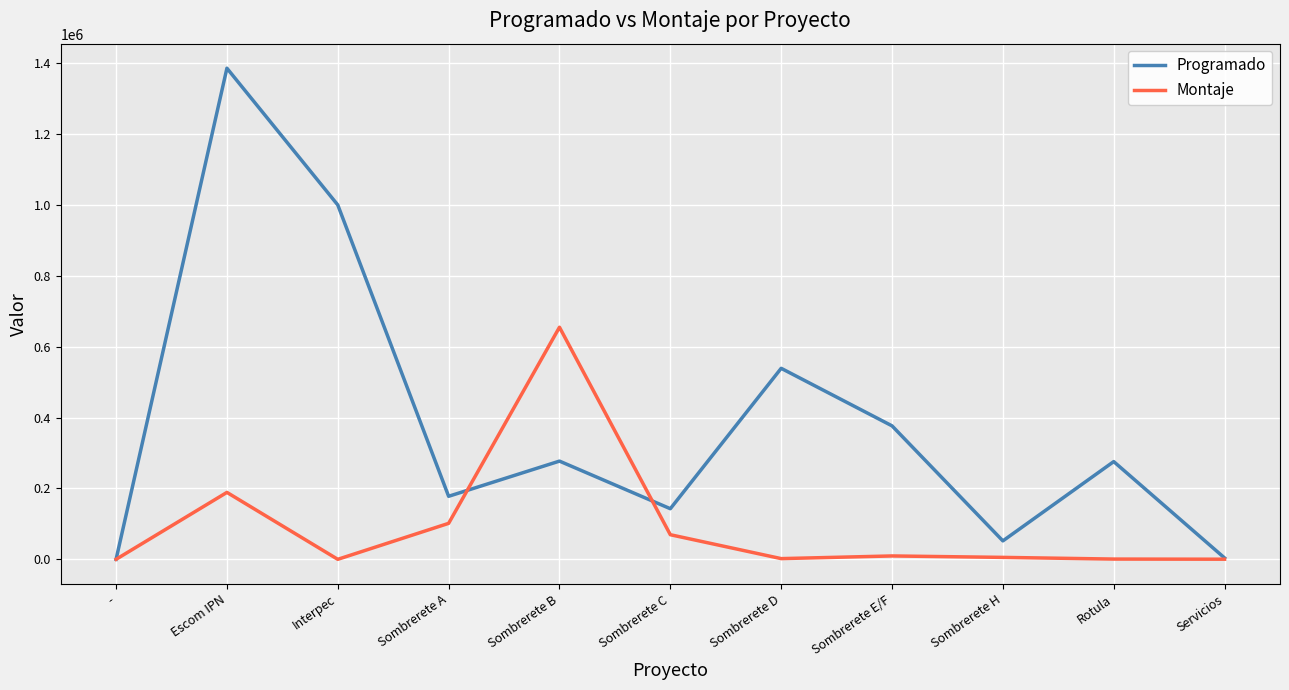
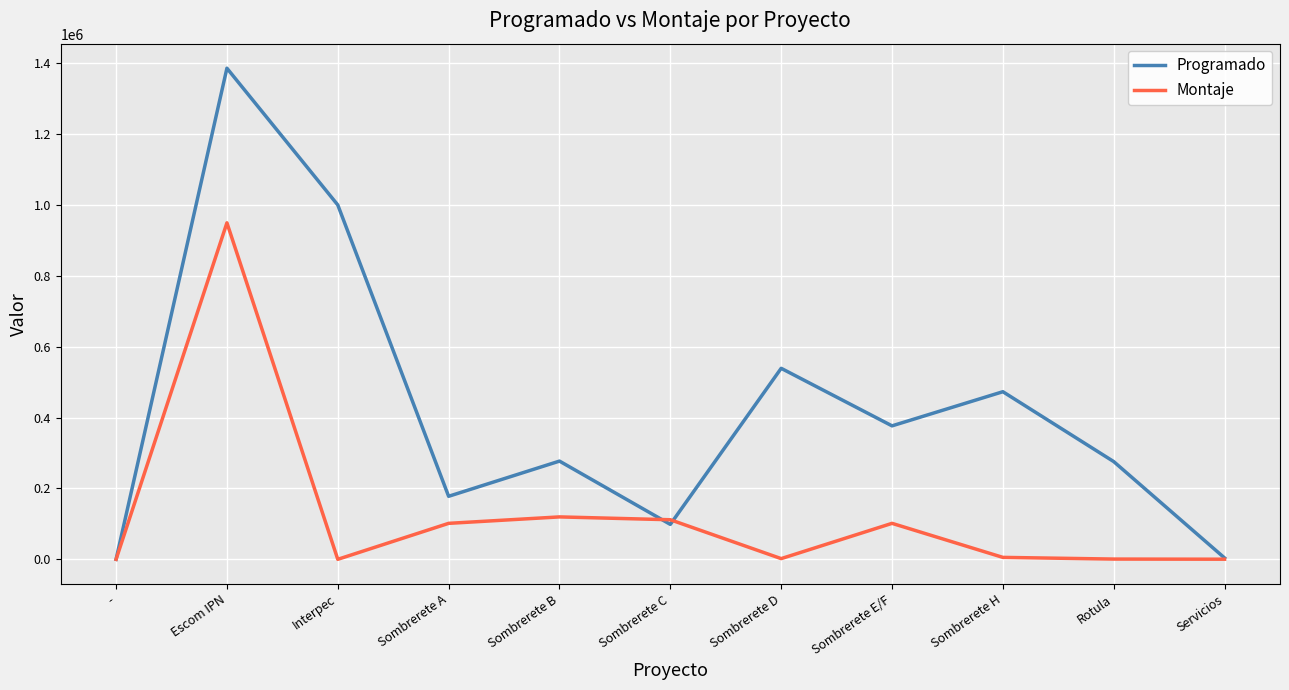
  {
    "Programado": {
      "Escom IPN": 1390000,
      "Interpec": 1000000,
      "Sombrerete A": 180000,
      "Sombrerete B": 280000,
-     "Sombrerete C": 140000,
+     "Sombrerete C": 100000,
      "Sombrerete D": 540000,
      "Sombrerete E/F": 380000,
-     "Sombrerete H": 50000,
+     "Sombrerete H": 470000,
      "Rotula": 280000
    },
    "Montaje": {
-     "Escom IPN": 190000,
+     "Escom IPN": 950000,
      "Interpec": 0,
      "Sombrerete A": 100000,
-     "Sombrerete B": 650000,
-     "Sombrerete C": 70000,
+     "Sombrerete B": 120000,
+     "Sombrerete C": 110000,
      "Sombrerete D": 0,
-     "Sombrerete E/F": 10000,
+     "Sombrerete E/F": 100000,
      "Sombrerete H": 10000,
      "Rotula": 0
    }
  }
